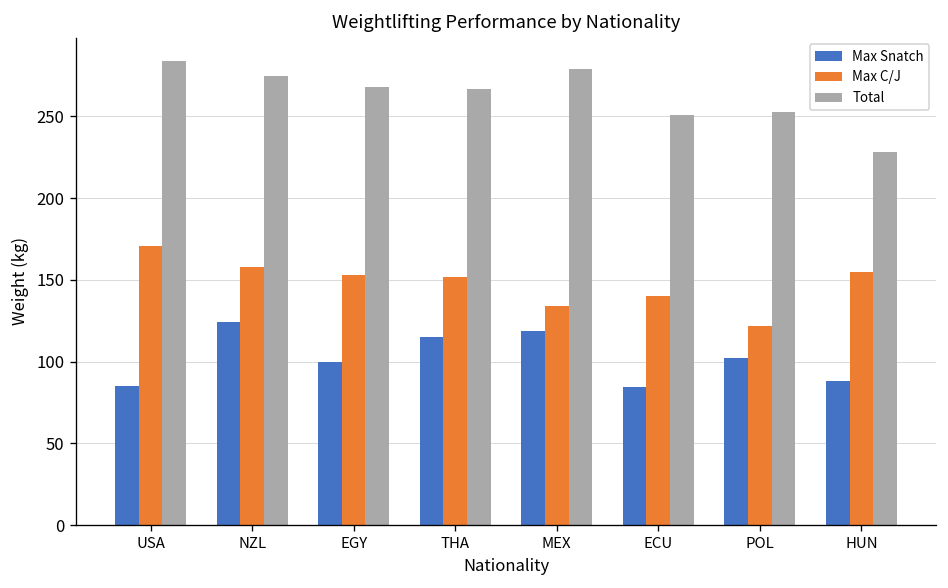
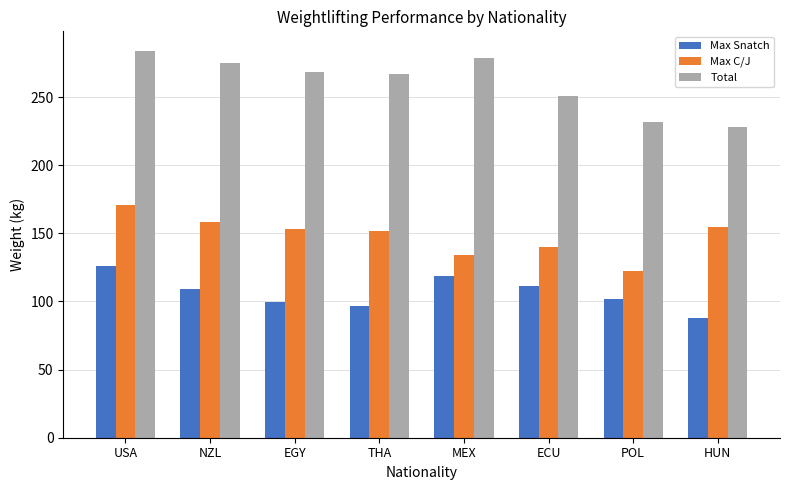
  {
    "Max Snatch": {
-     "USA": 85,
-     "NZL": 124,
+     "USA": 126,
+     "NZL": 109,
      "EGY": 100,
-     "THA": 115,
+     "THA": 97,
      "MEX": 119,
-     "ECU": 84,
+     "ECU": 111,
      "POL": 102,
      "HUN": 88
    },
    "Max C/J": {
      "USA": 171,
      "NZL": 158,
      "EGY": 153,
      "THA": 152,
      "MEX": 134,
      "ECU": 140,
      "POL": 122,
      "HUN": 155
    },
    "Total": {
      "USA": 284,
      "NZL": 275,
      "EGY": 268,
      "THA": 267,
      "MEX": 279,
      "ECU": 251,
-     "POL": 253,
+     "POL": 232,
      "HUN": 228
    }
  }
